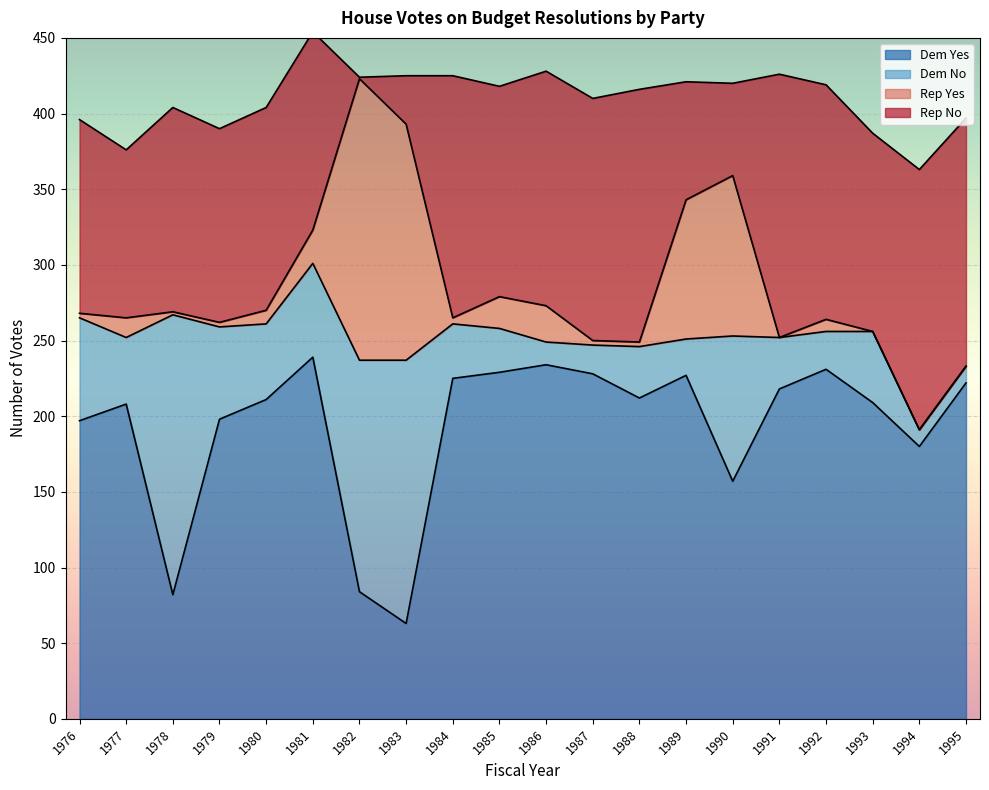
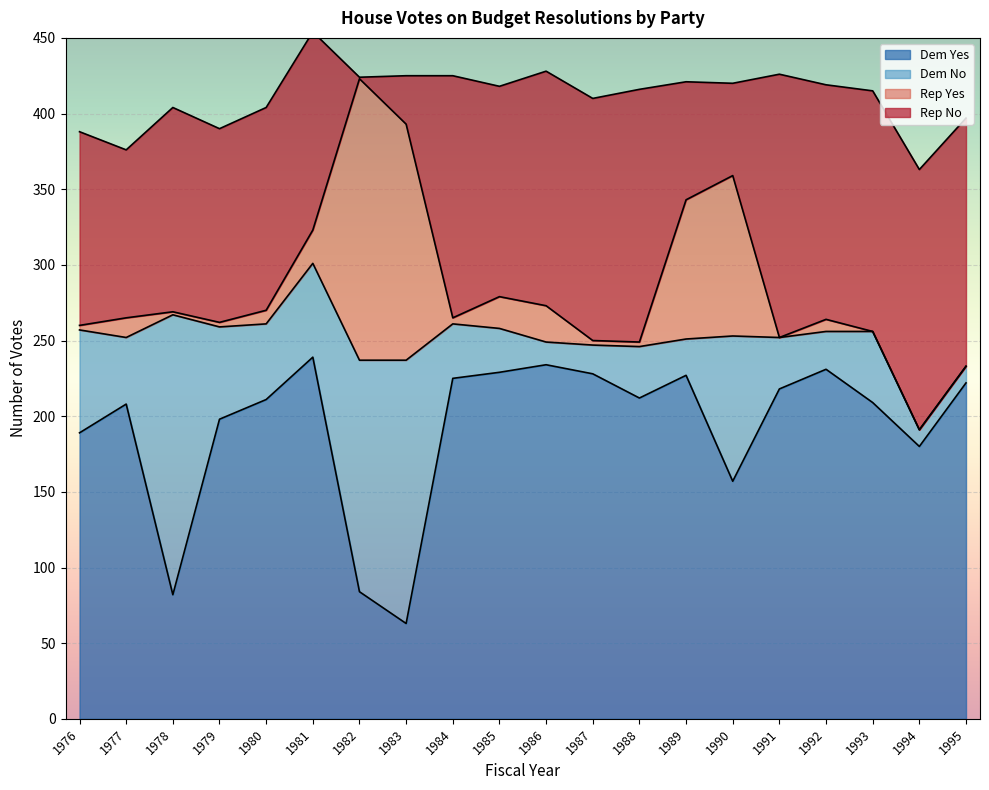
  {
    "Dem Yes": {
-     "1976": 197,
+     "1976": 189,
      "1977": 208,
      "1978": 82,
      "1979": 198,
      "1980": 211,
      "1981": 239,
      "1982": 84,
      "1983": 63,
      "1984": 225,
      "1985": 229,
      "1986": 234,
      "1987": 228,
      "1988": 212,
      "1989": 227,
      "1990": 157,
      "1991": 218,
      "1992": 231,
      "1993": 209,
      "1994": 180,
      "1995": 222
    },
    "Dem No": {
      "1976": 68,
      "1977": 44,
      "1978": 185,
      "1979": 61,
      "1980": 50,
      "1981": 62,
      "1982": 153,
      "1983": 174,
      "1984": 36,
      "1985": 29,
      "1986": 15,
      "1987": 19,
      "1988": 34,
      "1989": 24,
      "1990": 96,
      "1992": 25
    },
    "Rep Yes": {
      "1976": 3,
      "1977": 13,
      "1978": 2,
      "1979": 3,
      "1980": 9,
      "1981": 22,
      "1983": 156,
      "1984": 4,
      "1985": 21,
      "1986": 24,
      "1987": 3,
      "1988": 3,
      "1989": 92,
      "1990": 106,
      "1992": 8
    },
    "Rep No": {
      "1976": 128,
      "1977": 111,
      "1978": 135,
      "1979": 128,
      "1980": 134,
      "1983": 32,
      "1984": 160,
      "1985": 139,
      "1986": 155,
      "1987": 160,
      "1988": 167,
      "1989": 78,
      "1990": 61,
      "1991": 174,
      "1992": 155,
-     "1993": 131,
+     "1993": 159,
      "1994": 172
    }
  }
